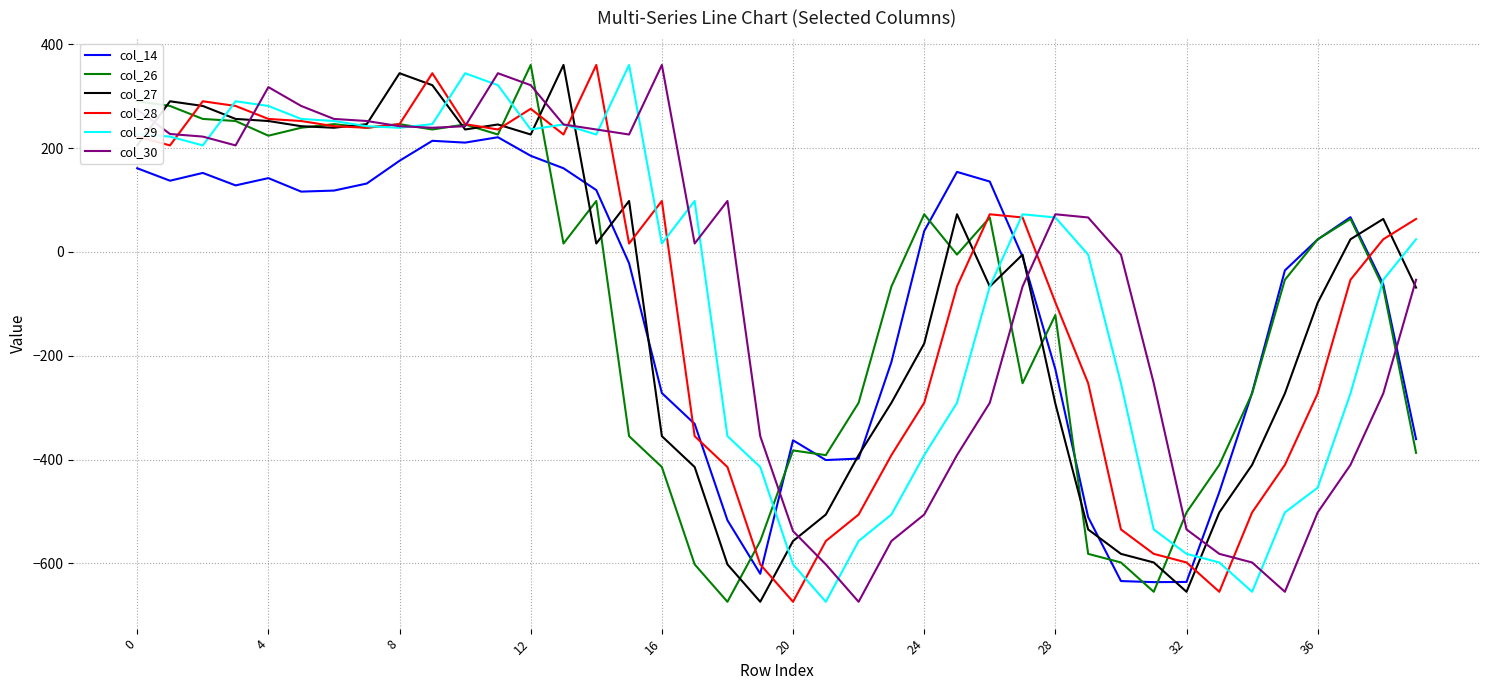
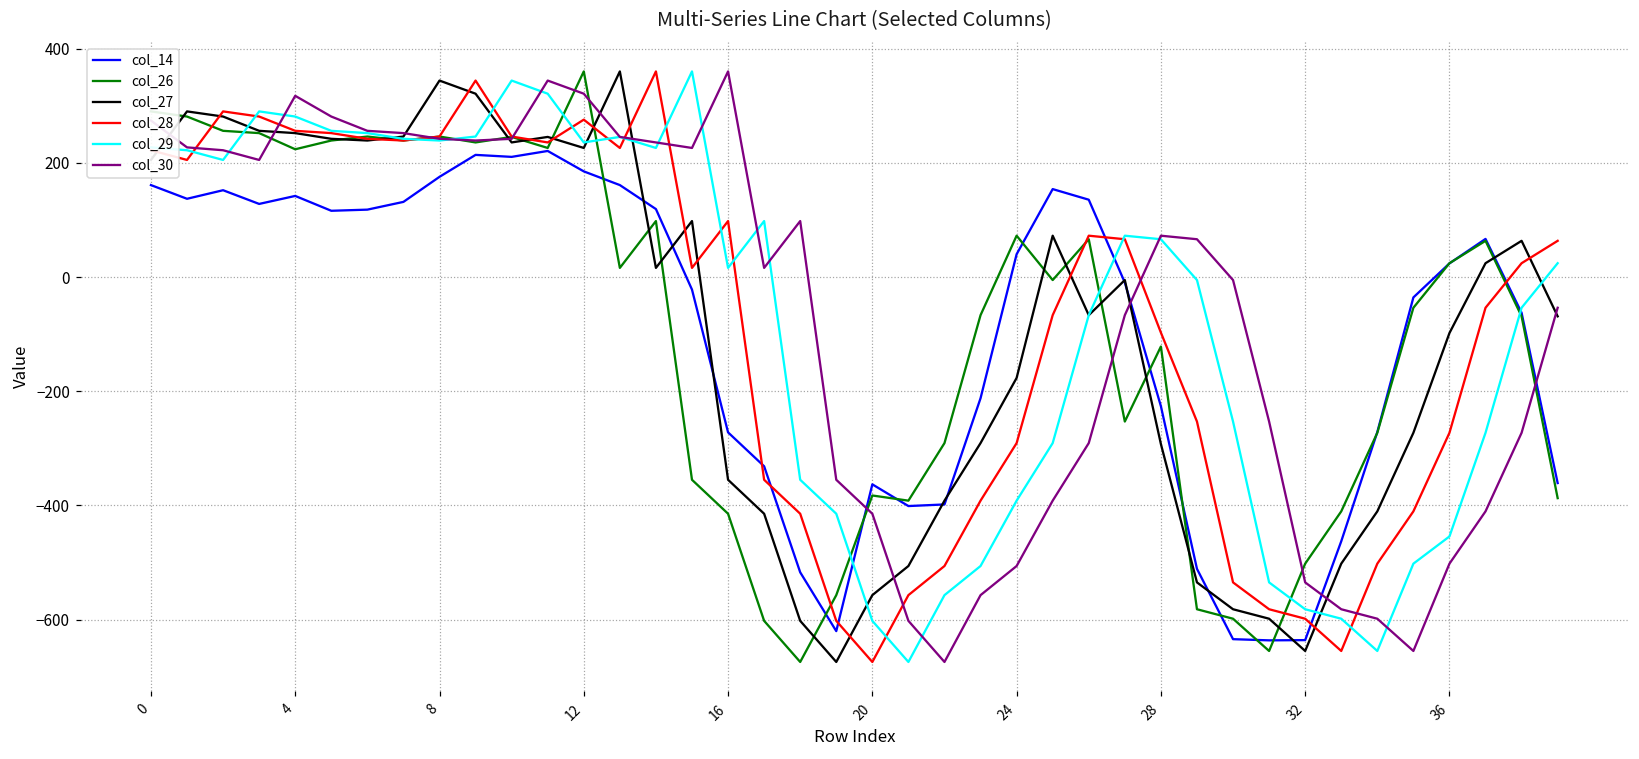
  {
    "col_14": {
      "0": 160,
      "4": 140,
      "8": 180,
      "12": 190,
      "16": -270,
      "20": -360,
      "24": 40,
      "28": -230,
      "32": -640
    },
    "col_26": {
      "4": 220,
      "12": 360,
      "16": -410,
      "20": -380,
      "24": 70,
      "28": -120,
      "32": -500
    },
    "col_27": {
      "8": 340,
      "12": 230,
      "16": -360,
      "20": -560,
      "24": -180,
      "28": -290,
      "32": -650,
      "36": -100
    },
    "col_28": {
      "12": 280,
      "16": 100,
      "20": -670,
      "24": -290,
      "28": -100,
      "32": -600,
      "36": -270
    },
    "col_29": {
      "4": 280,
      "12": 240,
      "16": 20,
      "20": -600,
      "24": -390,
      "28": 70,
      "32": -580,
      "36": -450
    },
    "col_30": {
      "4": 320,
      "12": 320,
      "16": 360,
-     "20": -540,
+     "20": -410,
      "24": -510,
      "28": 70,
      "32": -530,
      "36": -500
    }
  }
